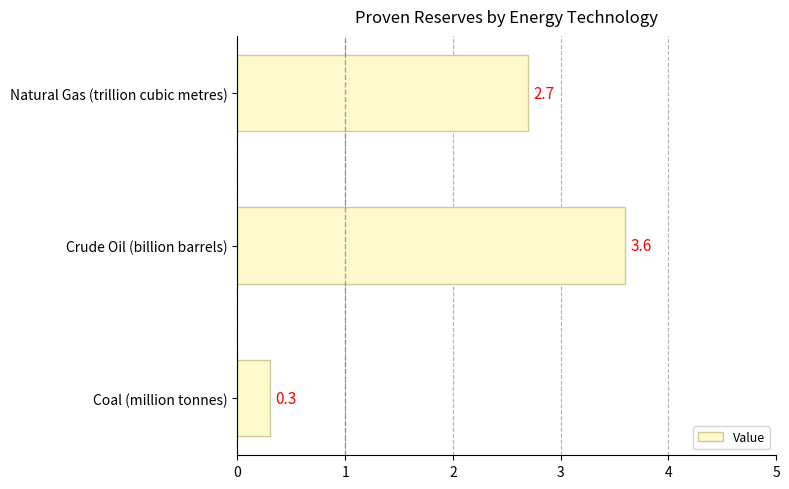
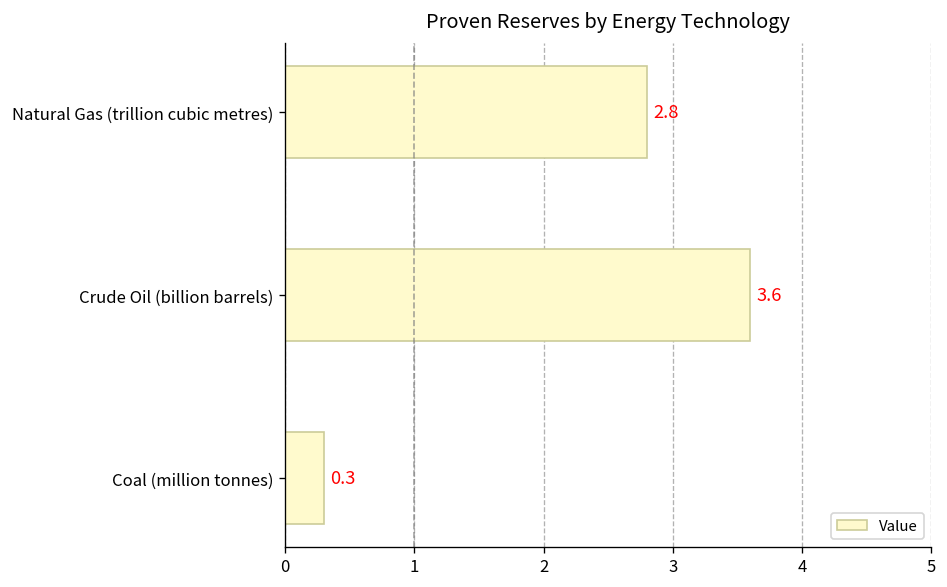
  {
-   "Natural Gas (trillion cubic metres)": 2.7,
+   "Natural Gas (trillion cubic metres)": 2.8,
    "Crude Oil (billion barrels)": 3.6,
    "Coal (million tonnes)": 0.3
  }
